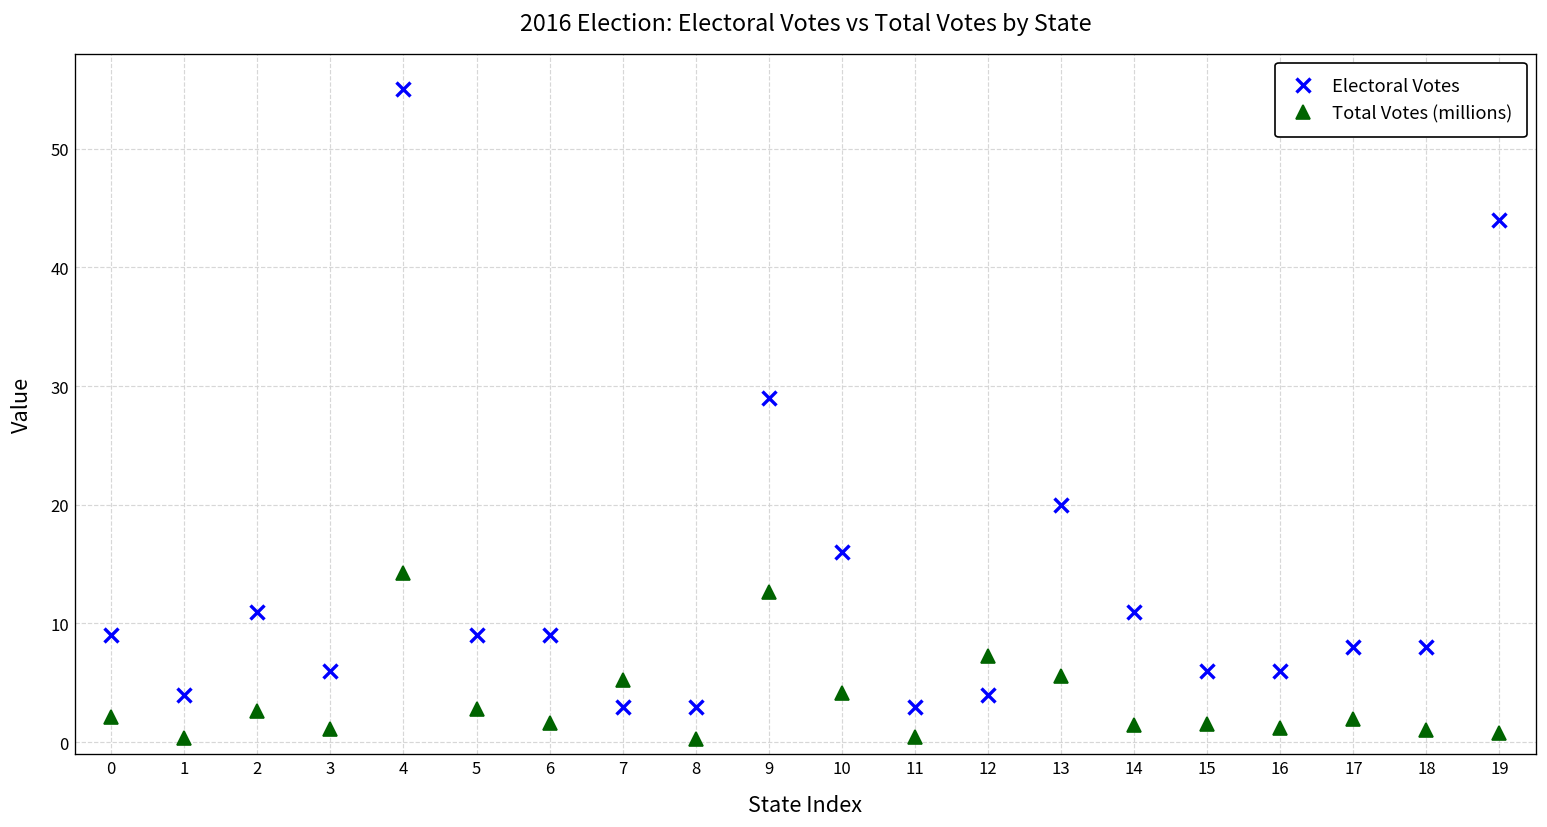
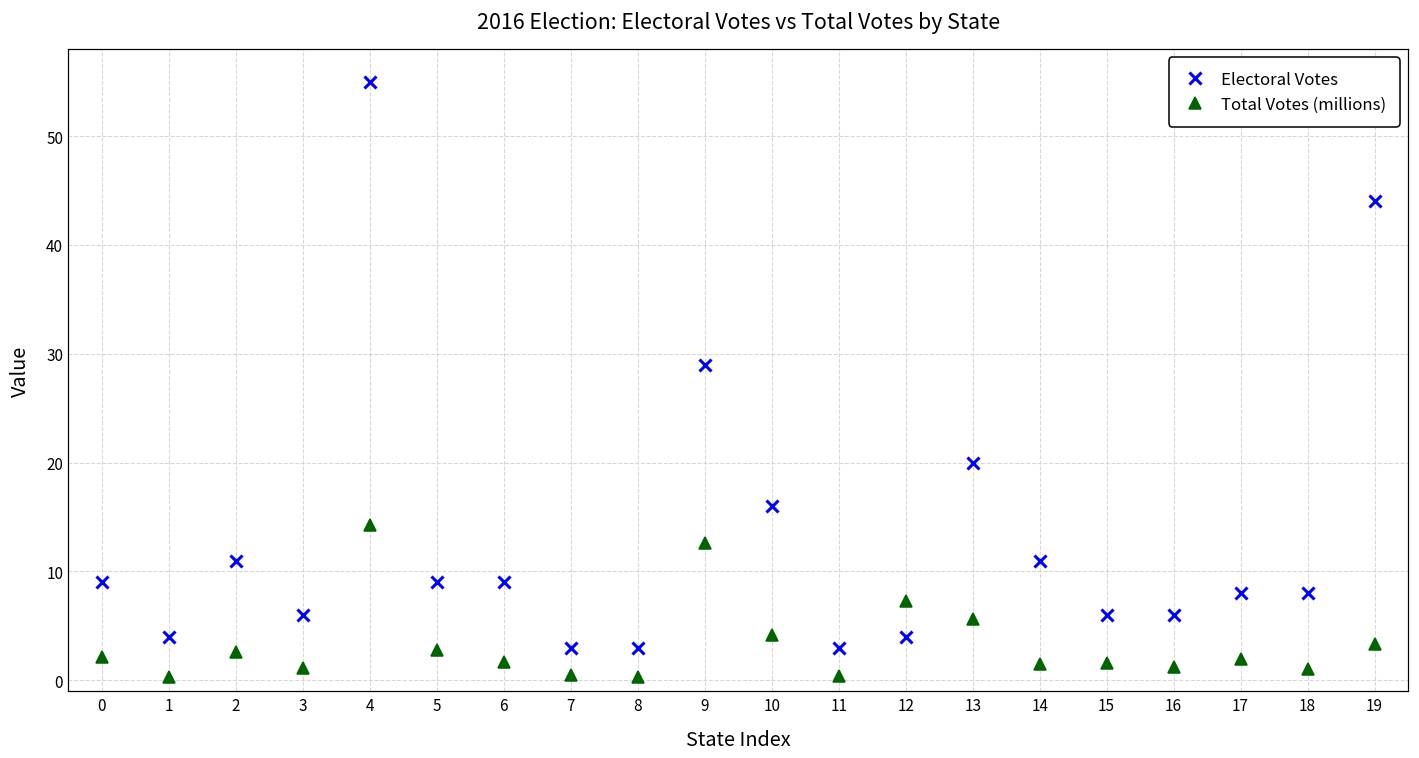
  {
    "Electoral Votes": {
      "0": 9,
      "1": 4,
      "2": 11,
      "3": 6,
      "4": 55,
      "5": 9,
      "6": 9,
      "7": 3,
      "8": 3,
      "9": 29,
      "10": 16,
      "11": 3,
      "12": 4,
      "13": 20,
      "14": 11,
      "15": 6,
      "16": 6,
      "17": 8,
      "18": 8,
      "19": 44
    },
    "Total Votes (millions)": {
      "0": 2,
      "1": 0,
      "2": 3,
      "3": 1,
      "4": 14,
      "5": 3,
      "6": 2,
-     "7": 5,
+     "7": 0,
      "8": 0,
      "9": 13,
      "10": 4,
      "11": 0,
      "12": 7,
      "13": 6,
      "14": 1,
      "15": 2,
      "16": 1,
      "17": 2,
      "18": 1,
-     "19": 1
+     "19": 3
    }
  }
